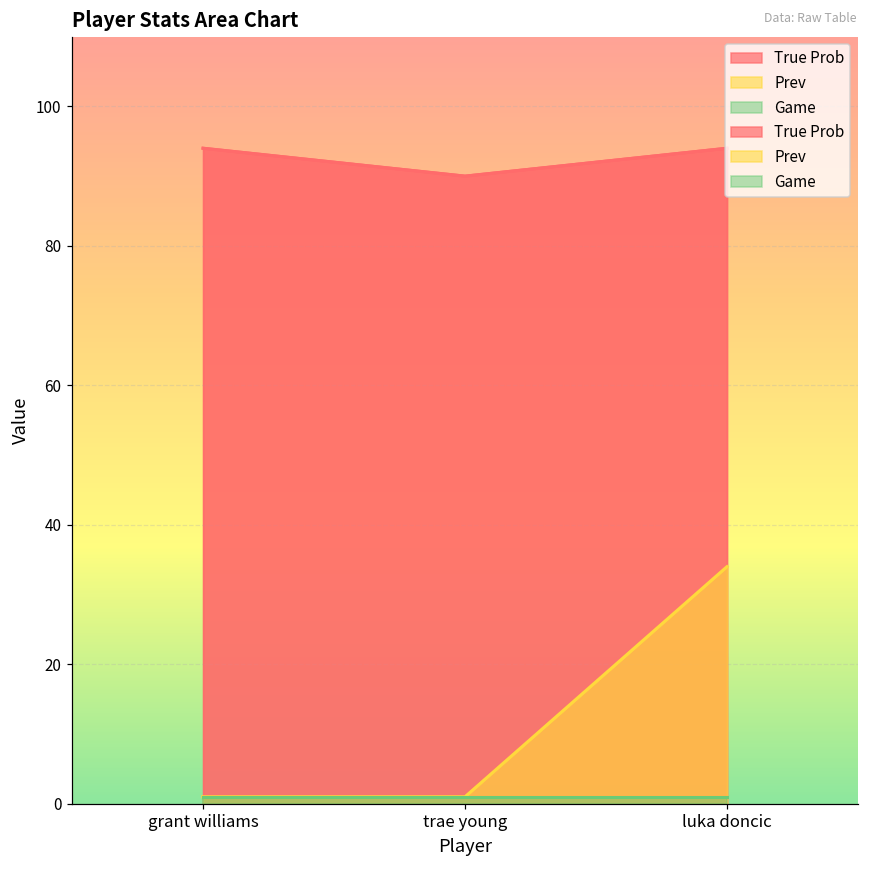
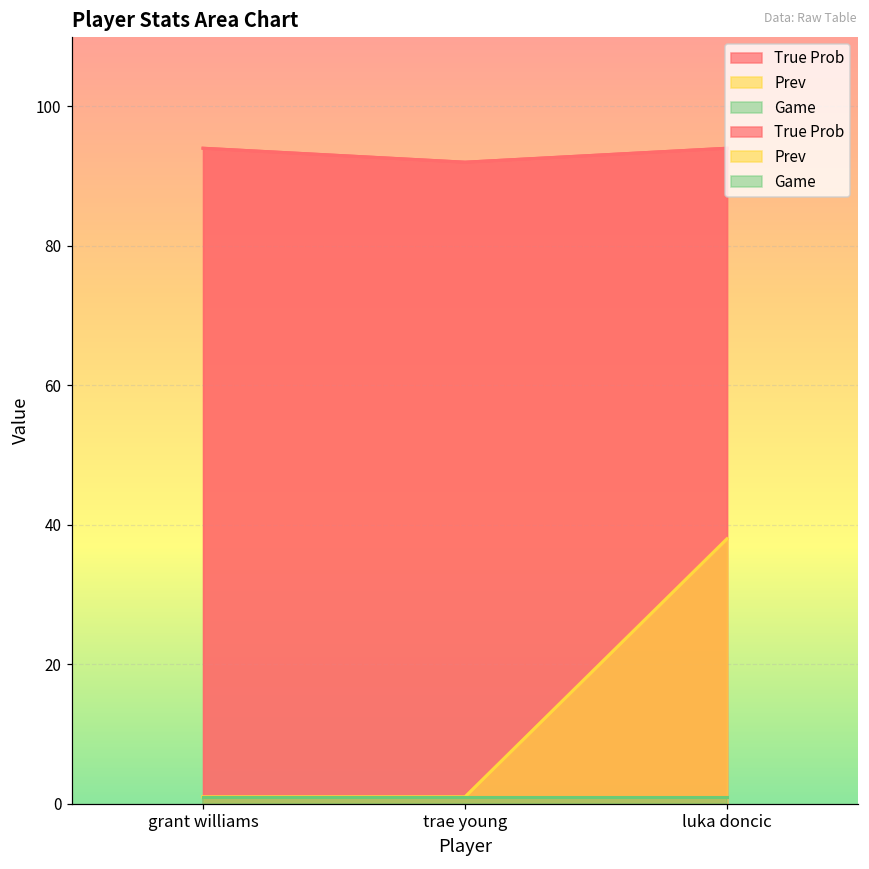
  {
    "True Prob": {
      "grant williams": 94,
-     "trae young": 90
+     "trae young": 92
    },
    "Prev": {
-     "luka doncic": 34
+     "luka doncic": 38
    },
    "Game": {
      "luka doncic": 1
    }
  }
